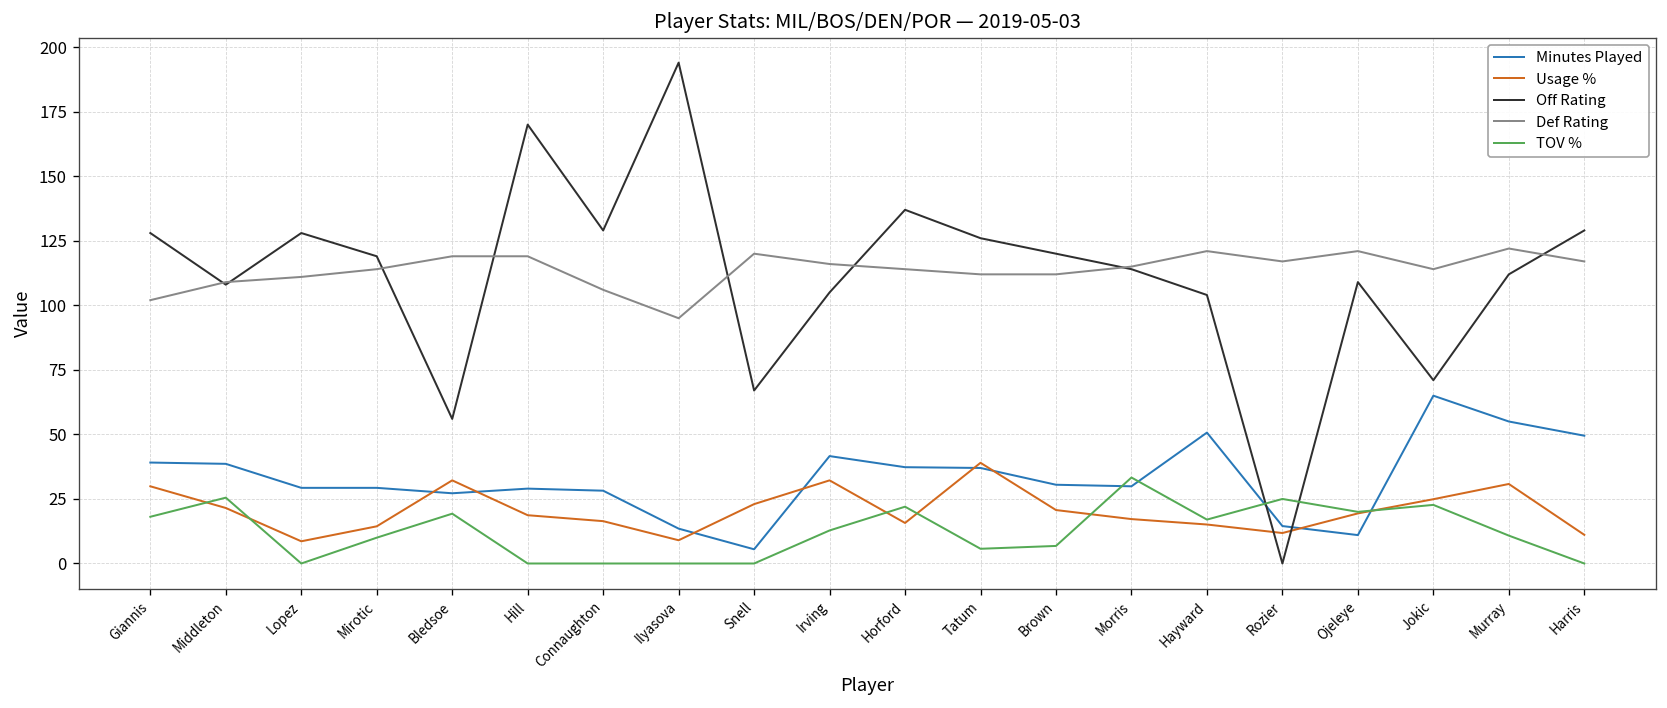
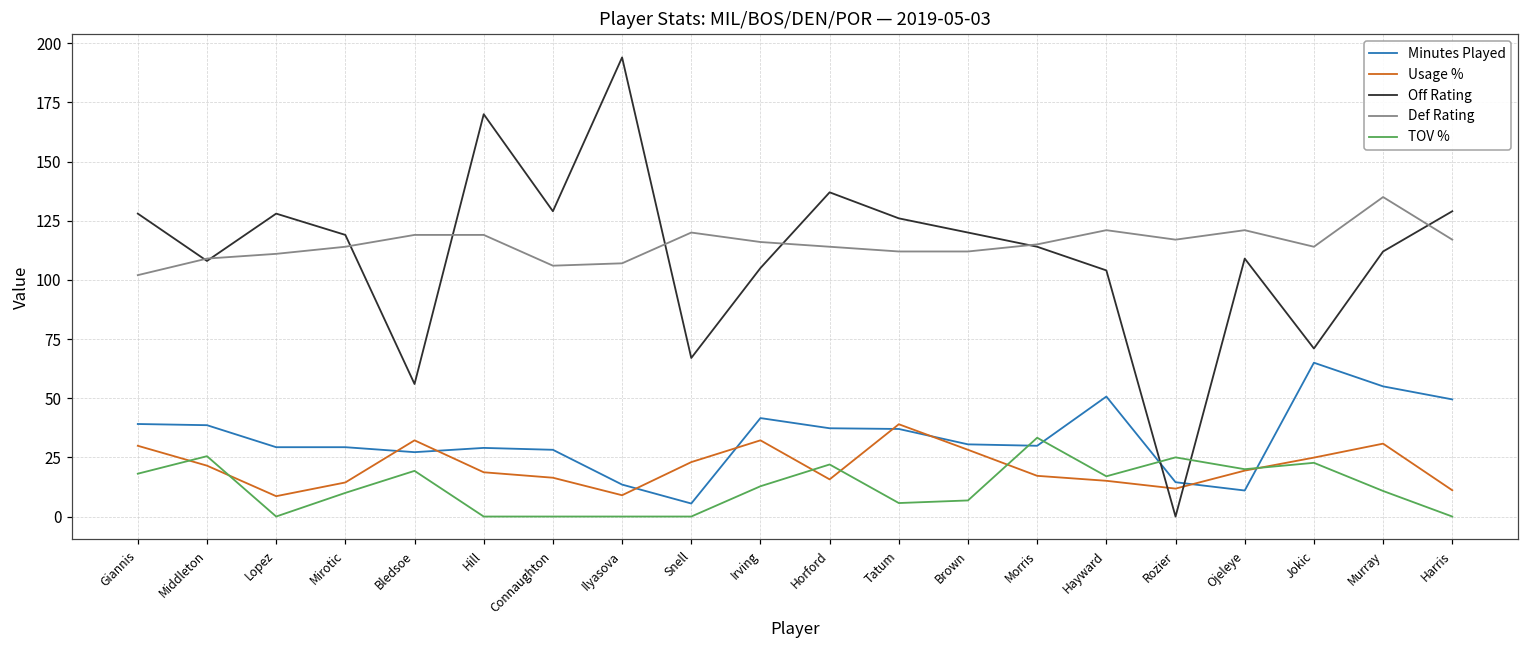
  {
    "Minutes Played": {
      "Giannis": 39,
      "Middleton": 39,
      "Lopez": 29,
      "Mirotic": 29,
      "Bledsoe": 27,
      "Hill": 29,
      "Connaughton": 28,
      "Ilyasova": 14,
      "Snell": 6,
      "Irving": 42,
      "Horford": 37,
      "Tatum": 37,
      "Brown": 31,
      "Morris": 30,
      "Hayward": 51,
      "Rozier": 15,
      "Ojeleye": 11,
      "Jokic": 65,
      "Murray": 55,
      "Harris": 50
    },
    "Usage %": {
      "Giannis": 30,
      "Middleton": 22,
      "Lopez": 9,
      "Mirotic": 14,
      "Bledsoe": 32,
      "Hill": 19,
      "Connaughton": 16,
      "Ilyasova": 9,
      "Snell": 23,
      "Irving": 32,
      "Horford": 16,
      "Tatum": 39,
-     "Brown": 21,
+     "Brown": 28,
      "Morris": 17,
      "Hayward": 15,
      "Rozier": 12,
      "Jokic": 25,
      "Murray": 31,
      "Harris": 11
    },
    "Off Rating": {
      "Giannis": 128,
      "Lopez": 128,
      "Mirotic": 119,
      "Bledsoe": 56,
      "Hill": 170,
      "Connaughton": 129,
      "Ilyasova": 194,
      "Snell": 67,
      "Irving": 105,
      "Horford": 137,
      "Tatum": 126,
      "Brown": 120,
      "Hayward": 104,
      "Rozier": 0,
      "Ojeleye": 109,
      "Jokic": 71,
      "Murray": 112,
      "Harris": 129
    },
    "Def Rating": {
      "Giannis": 102,
      "Lopez": 111,
      "Mirotic": 114,
      "Bledsoe": 119,
      "Hill": 119,
      "Connaughton": 106,
-     "Ilyasova": 95,
+     "Ilyasova": 107,
      "Snell": 120,
      "Irving": 116,
      "Horford": 114,
      "Tatum": 112,
      "Brown": 112,
      "Hayward": 121,
      "Rozier": 117,
      "Ojeleye": 121,
      "Jokic": 114,
-     "Murray": 122,
+     "Murray": 135,
      "Harris": 117
    },
    "TOV %": {
      "Giannis": 18,
      "Middleton": 26,
      "Lopez": 0,
      "Mirotic": 10,
      "Bledsoe": 19,
      "Hill": 0,
      "Connaughton": 0,
      "Ilyasova": 0,
      "Snell": 0,
      "Irving": 13,
      "Horford": 22,
      "Tatum": 6,
      "Brown": 7,
      "Morris": 33,
      "Hayward": 17,
      "Rozier": 25,
      "Jokic": 23,
      "Murray": 11,
      "Harris": 0
    }
  }
